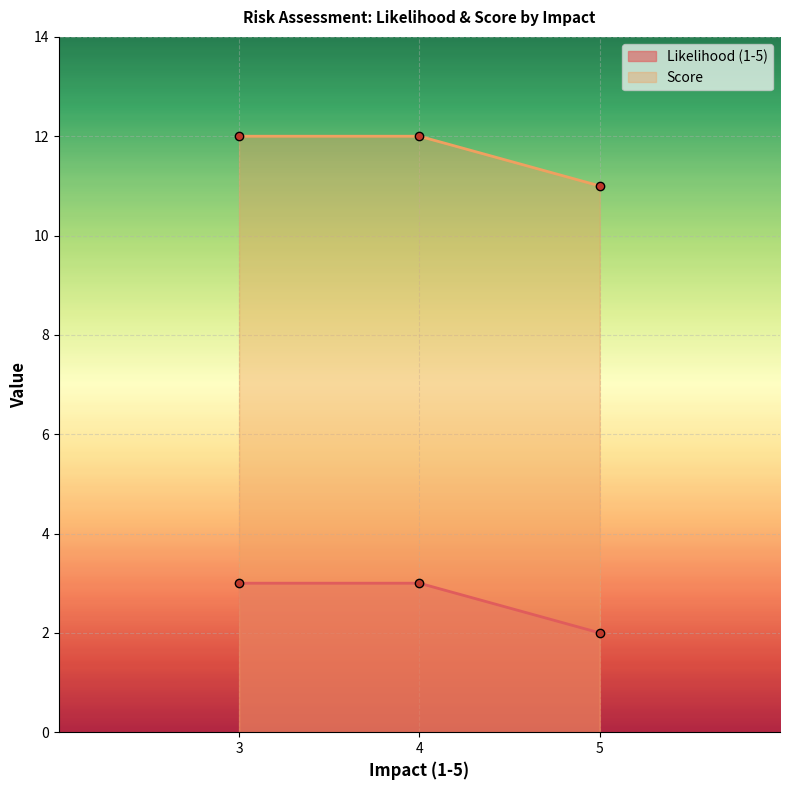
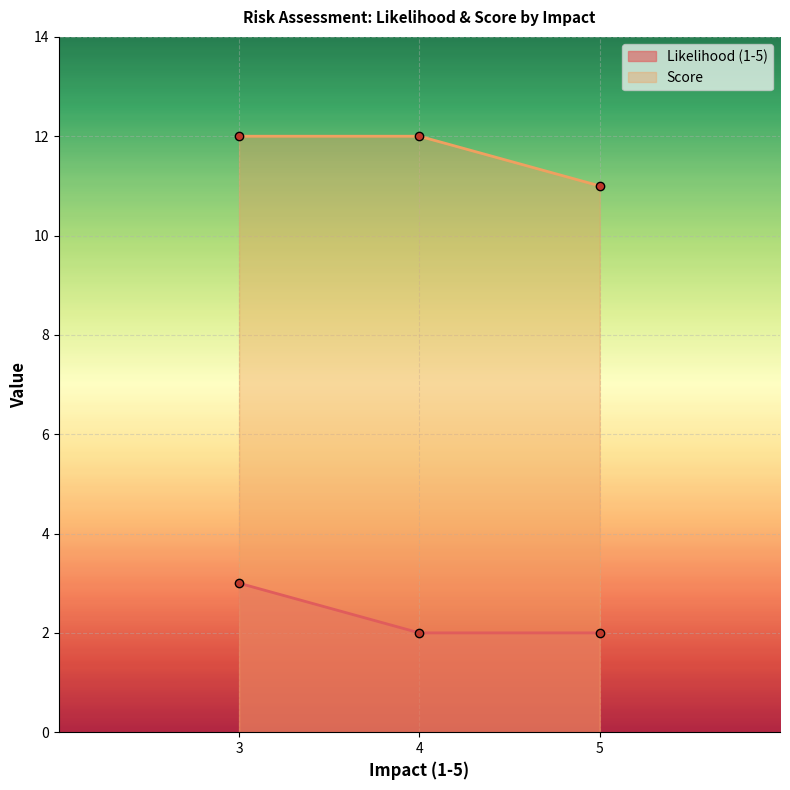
  {
    "Likelihood (1-5)": {
      "3": 3,
-     "4": 3,
+     "4": 2,
      "5": 2
    },
    "Score": {
      "3": 12,
      "4": 12,
      "5": 11
    }
  }
